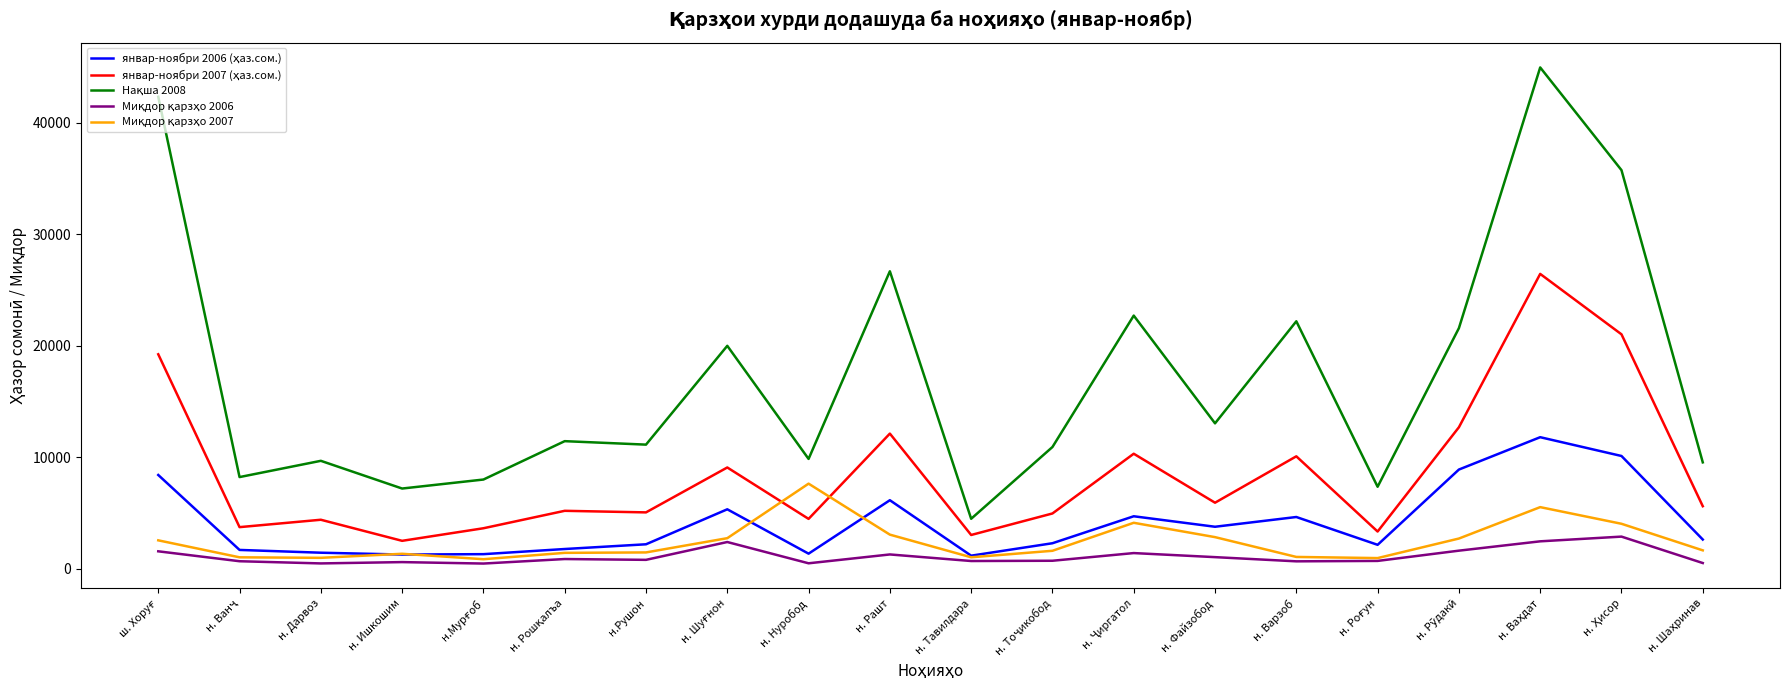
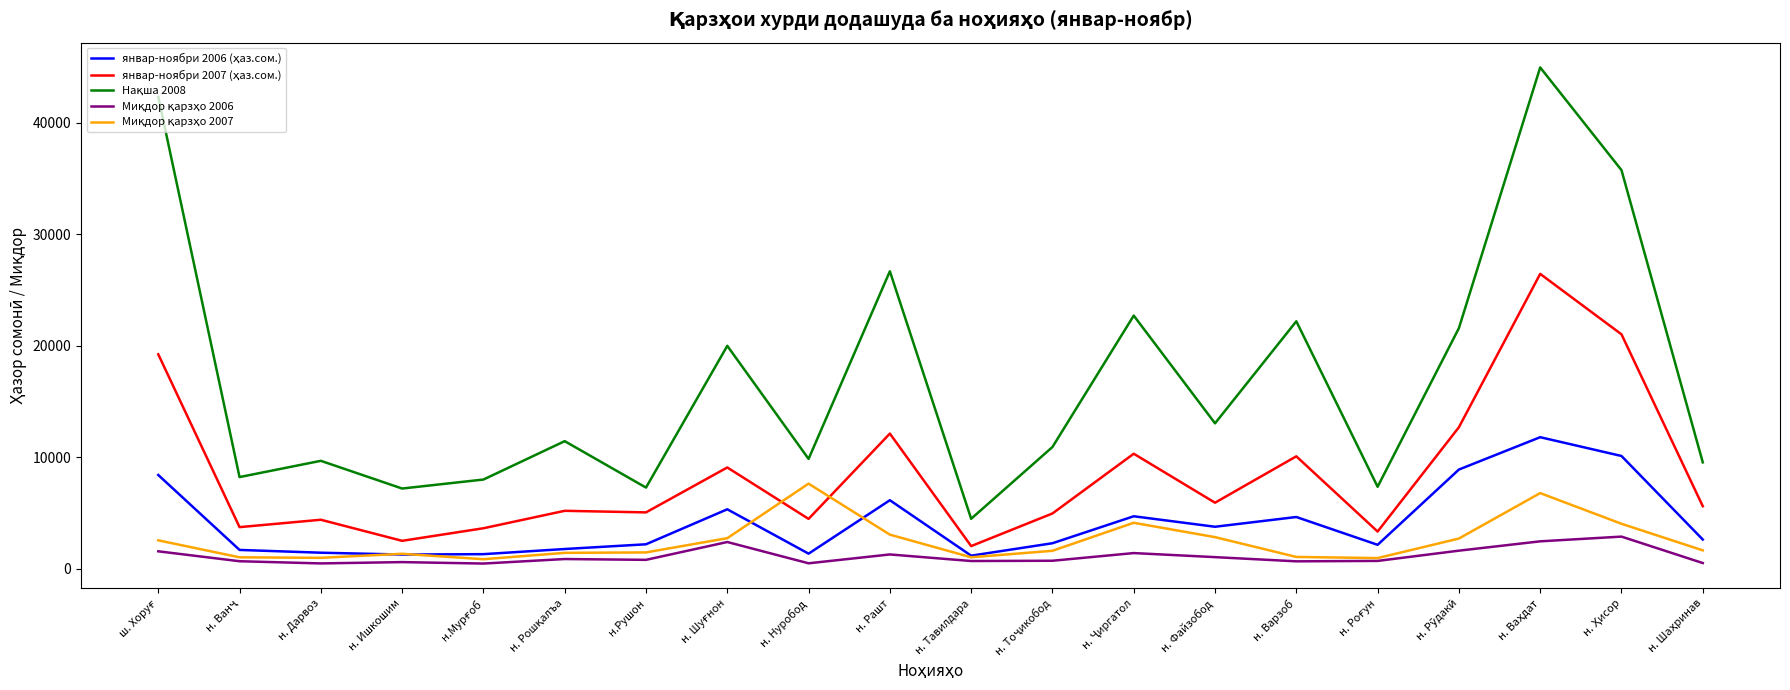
  {
    "январ-ноябри 2007 (ҳаз.сом.)": {
-     "н. Тавилдара": 3000
+     "н. Тавилдара": 2000
    },
    "Нақша 2008": {
      "н. Ванҷ": 8200,
      "н. Дарвоз": 9700,
      "н. Ишкошим": 7200,
      "н.Мурғоб": 8000,
      "н. Рошқалъа": 11400,
-     "н.Рушон": 11100,
+     "н.Рушон": 7300,
      "н. Шуғнон": 20000,
      "н. Нуробод": 9900,
      "н. Рашт": 26700,
      "н. Тавилдара": 4500,
      "н. Тоҷикобод": 10900,
      "н. Ҷиргатол": 22700,
      "н. Файзобод": 13000,
      "н. Варзоб": 22200,
      "н. Роғун": 7400,
      "н. Рӯдакӣ": 21600,
      "н. Ваҳдат": 44900,
      "н. Ҳисор": 35700,
      "н. Шаҳринав": 9500
    },
    "Миқдор қарзҳо 2006": {
      "ш. Хоруғ": 1600,
      "н. Ванҷ": 700,
      "н. Дарвоз": 500,
      "н. Ишкошим": 600,
      "н.Мурғоб": 500,
      "н. Рошқалъа": 900,
      "н.Рушон": 800,
      "н. Шуғнон": 2400,
      "н. Нуробод": 500,
      "н. Рашт": 1300,
      "н. Тавилдара": 700,
      "н. Тоҷикобод": 700,
      "н. Ҷиргатол": 1400,
      "н. Файзобод": 1100,
      "н. Варзоб": 700,
      "н. Роғун": 700,
      "н. Рӯдакӣ": 1600,
      "н. Ваҳдат": 2500,
      "н. Ҳисор": 2900,
      "н. Шаҳринав": 500
    },
    "Миқдор қарзҳо 2007": {
      "ш. Хоруғ": 2600,
      "н. Ванҷ": 1000,
      "н. Дарвоз": 1000,
      "н.Мурғоб": 900,
      "н. Рошқалъа": 1400,
      "н.Рушон": 1500,
      "н. Шуғнон": 2700,
      "н. Нуробод": 7600,
      "н. Рашт": 3100,
      "н. Тоҷикобод": 1600,
      "н. Ҷиргатол": 4100,
      "н. Файзобод": 2800,
      "н. Варзоб": 1100,
      "н. Роғун": 1000,
      "н. Рӯдакӣ": 2700,
-     "н. Ваҳдат": 5500,
+     "н. Ваҳдат": 6800,
      "н. Ҳисор": 4000,
      "н. Шаҳринав": 1700
    }
  }
